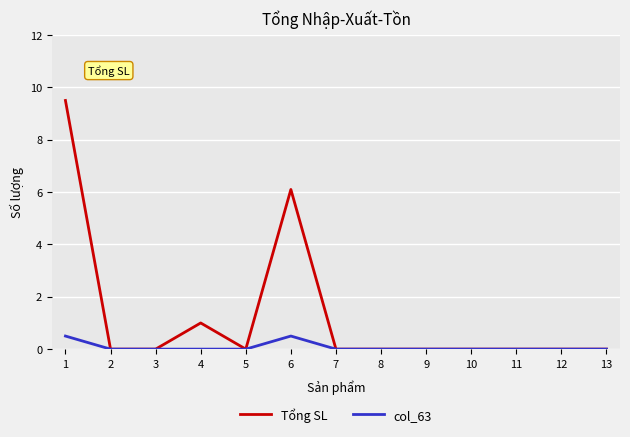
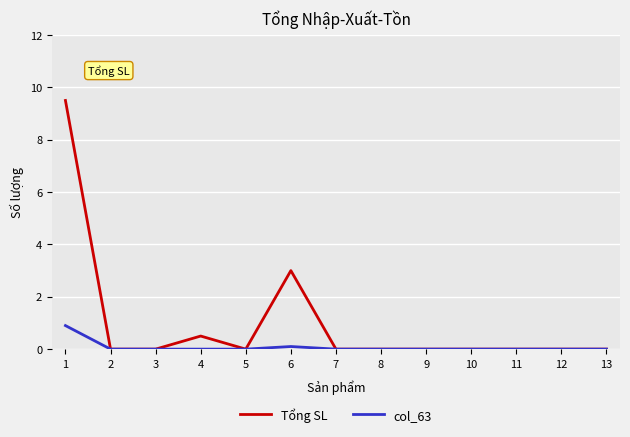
  {
    "Tổng SL": {
      "1": 9.5,
-     "4": 1.0,
-     "6": 6.1
+     "4": 0.5,
+     "6": 3.0
    },
    "col_63": {
-     "1": 0.5,
+     "1": 0.9,
      "4": 0.0,
-     "6": 0.5
+     "6": 0.1
    }
  }
